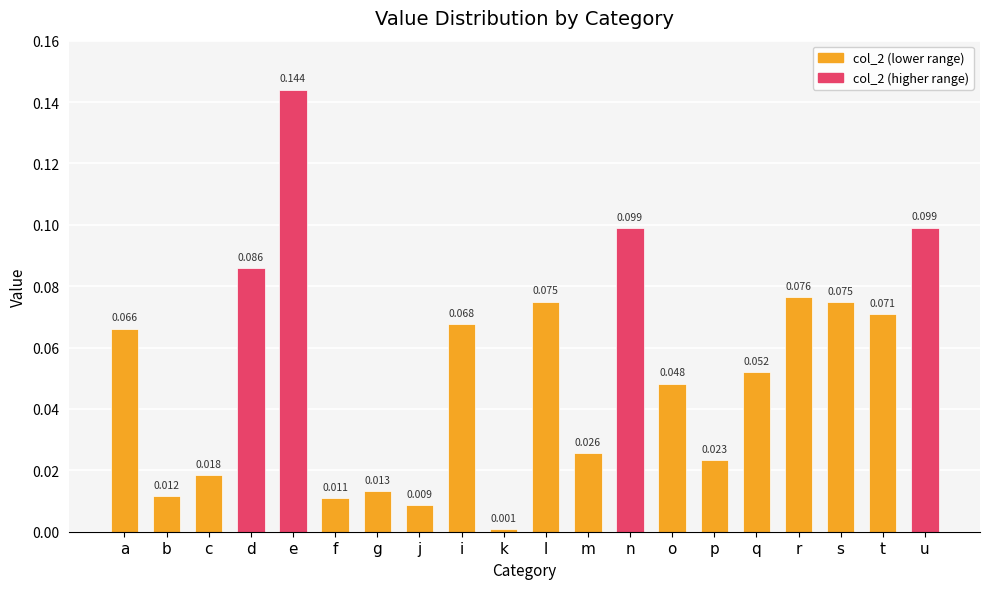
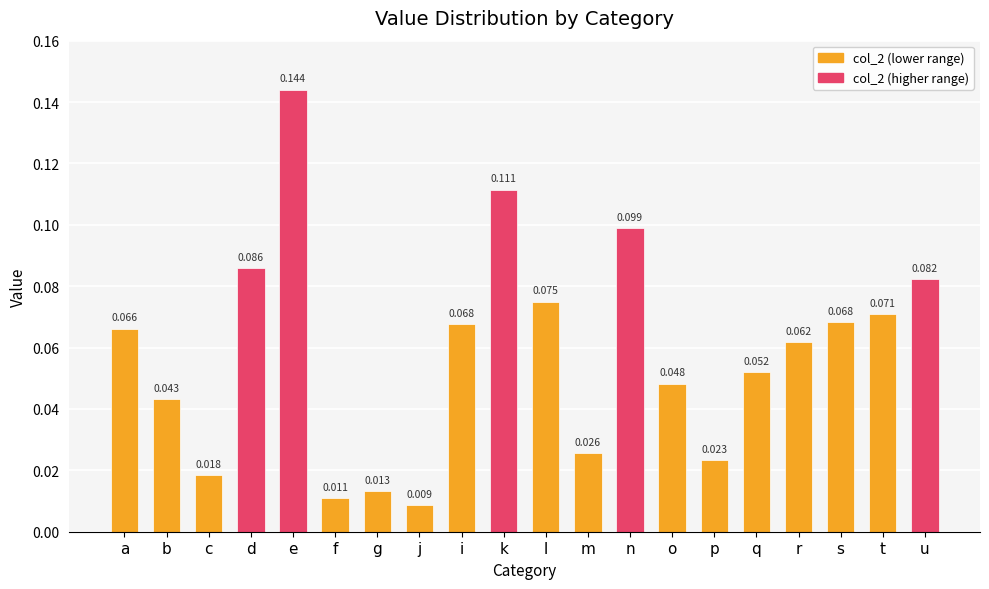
  {
    "a": 0.066,
-   "b": 0.012,
+   "b": 0.043,
    "c": 0.018,
    "d": 0.086,
    "e": 0.144,
    "f": 0.011,
    "g": 0.013,
    "j": 0.009,
    "i": 0.068,
-   "k": 0.001,
+   "k": 0.111,
    "l": 0.075,
    "m": 0.026,
    "n": 0.099,
    "o": 0.048,
    "p": 0.023,
    "q": 0.052,
-   "r": 0.076,
-   "s": 0.075,
+   "r": 0.062,
+   "s": 0.068,
    "t": 0.071,
-   "u": 0.099
+   "u": 0.082
  }
